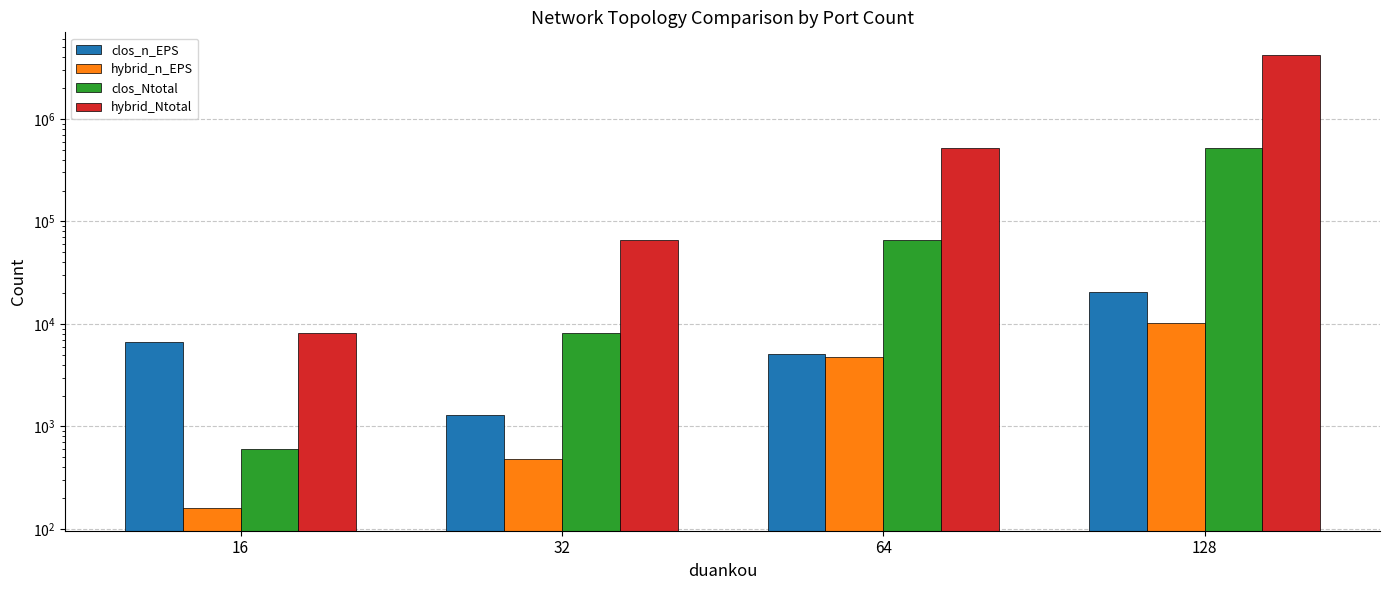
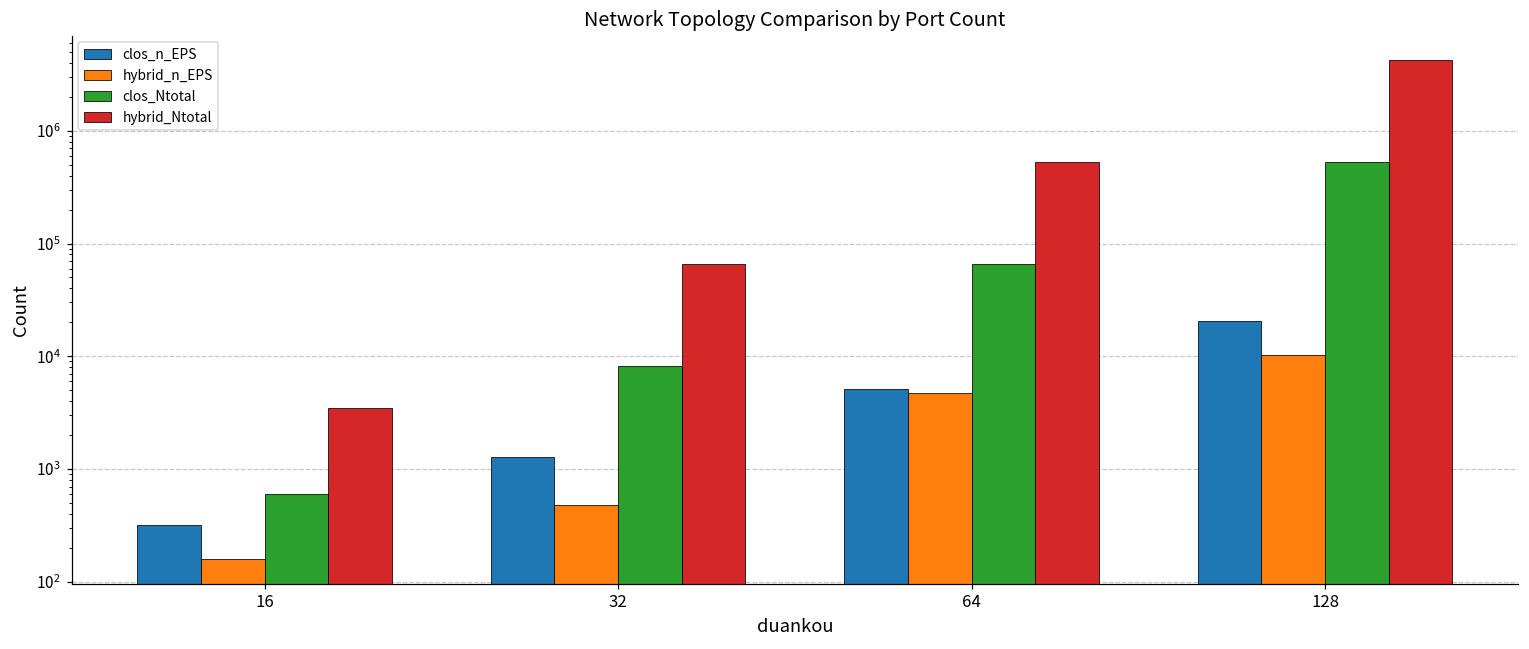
  {
    "clos_n_EPS": {
-     "16": 7000,
+     "16": 320,
      "32": 1300,
      "64": 5000,
      "128": 20000
    },
    "hybrid_n_EPS": {
      "16": 160,
      "32": 500,
      "64": 5000,
      "128": 10000
    },
    "clos_Ntotal": {
      "16": 600,
      "32": 8000,
      "64": 70000,
      "128": 500000
    },
    "hybrid_Ntotal": {
-     "16": 8000,
+     "16": 3500,
      "32": 70000,
      "64": 500000,
      "128": 4200000
    }
  }
